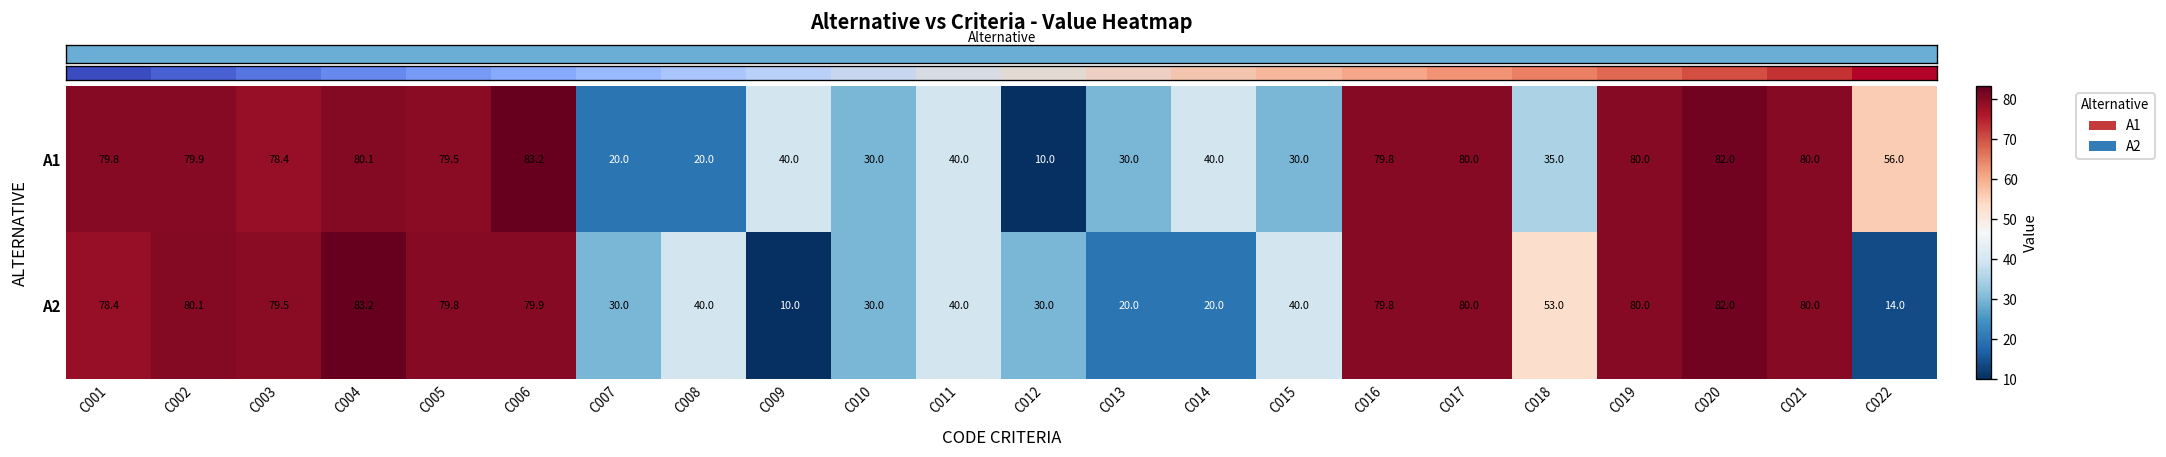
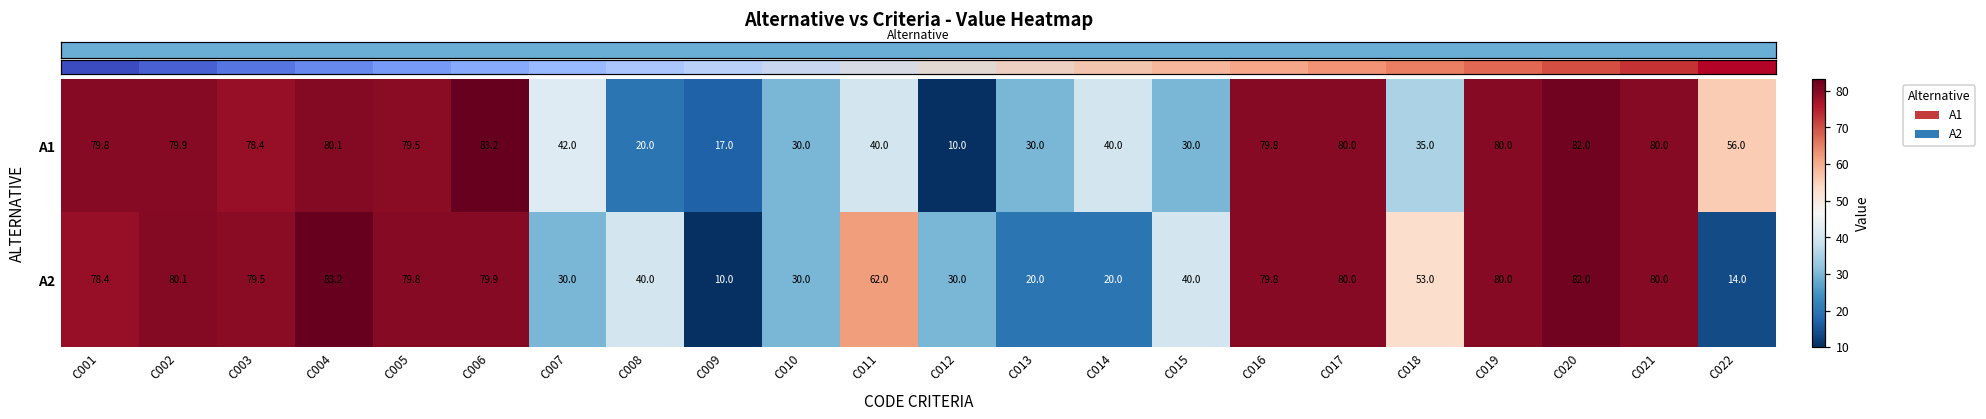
  {
    "A1": {
      "C001": 79.8,
      "C002": 79.9,
      "C003": 78.4,
      "C004": 80.1,
      "C005": 79.5,
      "C006": 83.2,
-     "C007": 20.0,
+     "C007": 42.0,
      "C008": 20.0,
-     "C009": 40.0,
+     "C009": 17.0,
      "C010": 30.0,
      "C011": 40.0,
      "C012": 10.0,
      "C013": 30.0,
      "C014": 40.0,
      "C015": 30.0,
      "C016": 79.8,
      "C017": 80.0,
      "C018": 35.0,
      "C019": 80.0,
      "C020": 82.0,
      "C021": 80.0,
      "C022": 56.0
    },
    "A2": {
      "C001": 78.4,
      "C002": 80.1,
      "C003": 79.5,
      "C004": 83.2,
      "C005": 79.8,
      "C006": 79.9,
      "C007": 30.0,
      "C008": 40.0,
      "C009": 10.0,
      "C010": 30.0,
-     "C011": 40.0,
+     "C011": 62.0,
      "C012": 30.0,
      "C013": 20.0,
      "C014": 20.0,
      "C015": 40.0,
      "C016": 79.8,
      "C017": 80.0,
      "C018": 53.0,
      "C019": 80.0,
      "C020": 82.0,
      "C021": 80.0,
      "C022": 14.0
    }
  }
